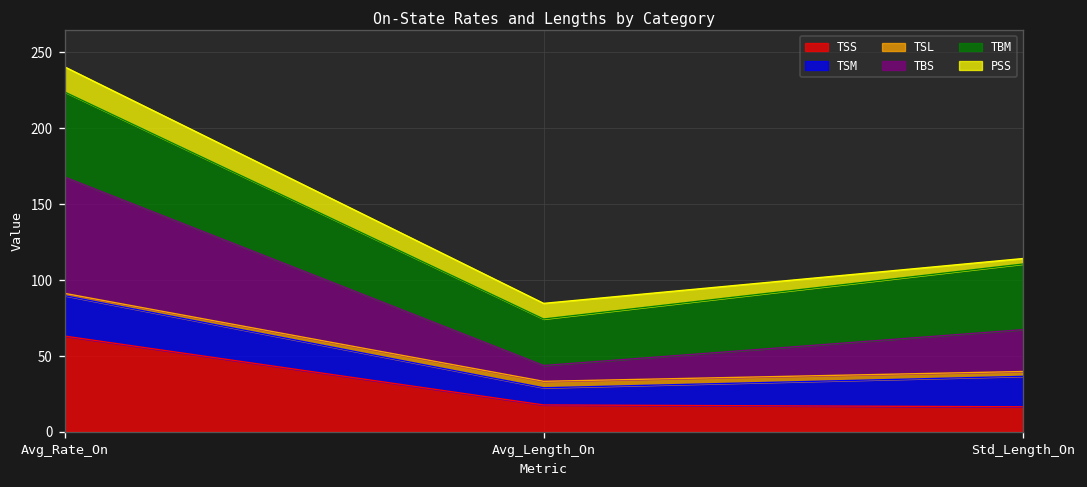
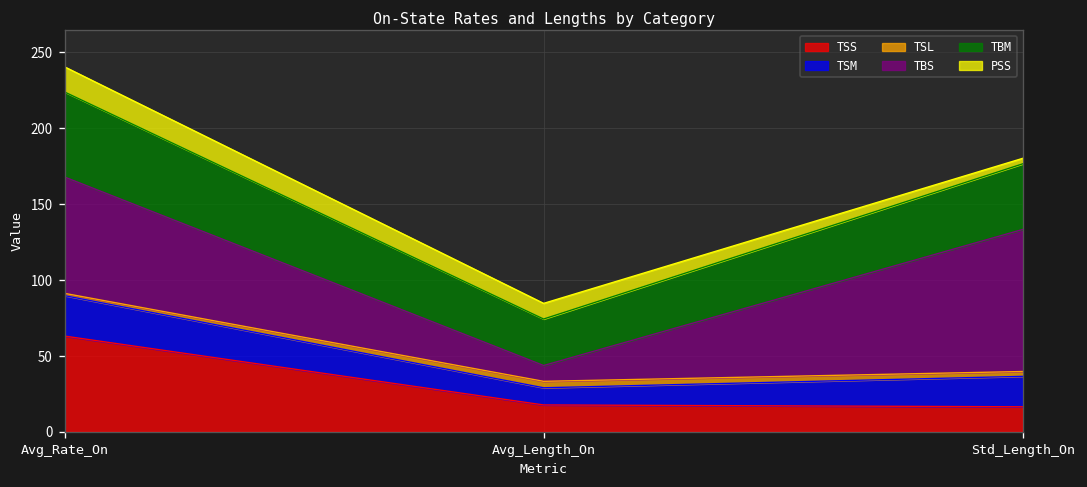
  {
    "TSS": {
      "Avg_Rate_On": 63,
      "Avg_Length_On": 18,
      "Std_Length_On": 16
    },
    "TSM": {
      "Avg_Length_On": 11,
      "Std_Length_On": 20
    },
    "TSL": {
      "Avg_Length_On": 4,
      "Std_Length_On": 3
    },
    "TBS": {
      "Avg_Rate_On": 77,
      "Avg_Length_On": 10,
-     "Std_Length_On": 28
+     "Std_Length_On": 94
    },
    "TBM": {
      "Avg_Rate_On": 56,
      "Avg_Length_On": 31,
      "Std_Length_On": 43
    },
    "PSS": {
      "Avg_Rate_On": 17,
      "Avg_Length_On": 10,
      "Std_Length_On": 4
    }
  }
